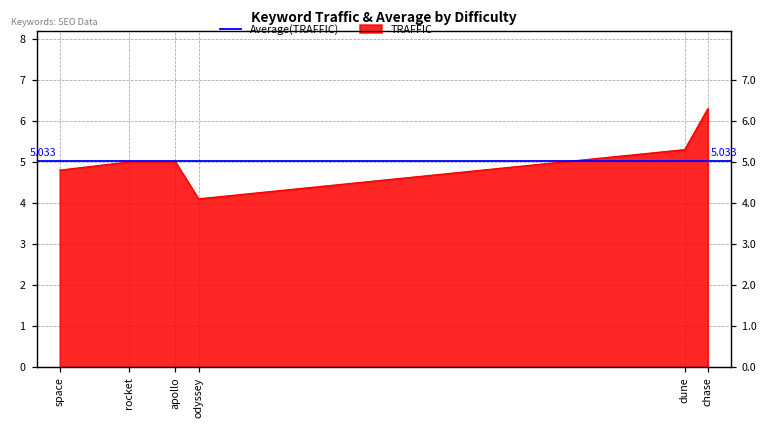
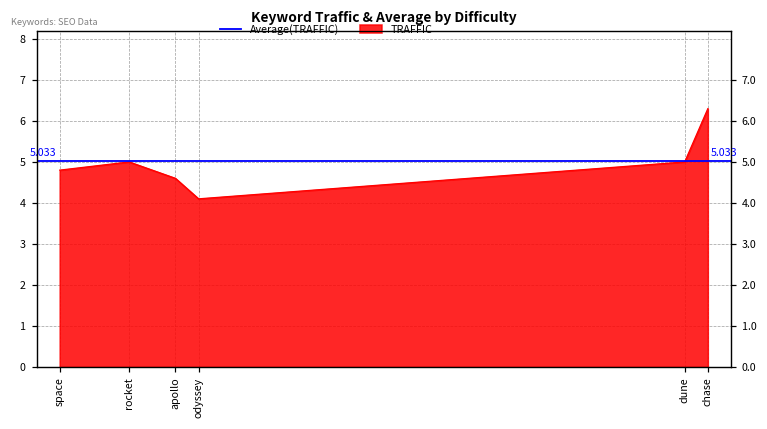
  {
    "rocket": 5.0,
-   "apollo": 5.0,
+   "apollo": 4.6,
    "odyssey": 4.1,
-   "dune": 5.3,
+   "dune": 5.0,
    "chase": 6.3
  }
